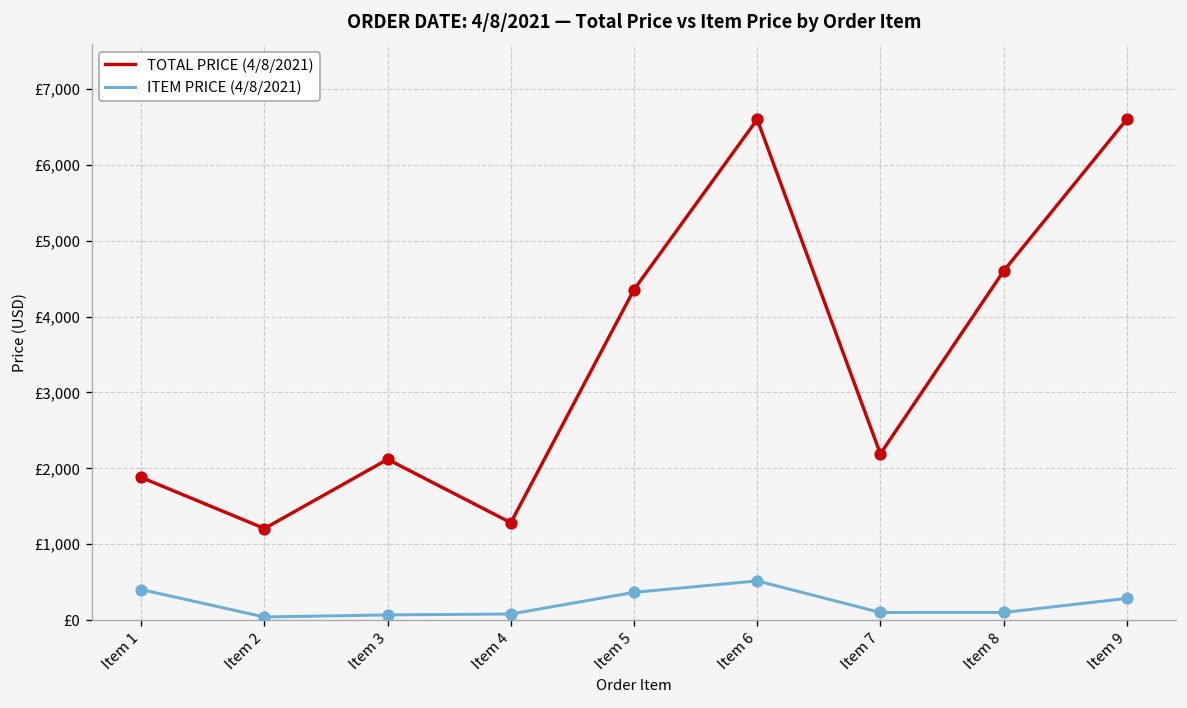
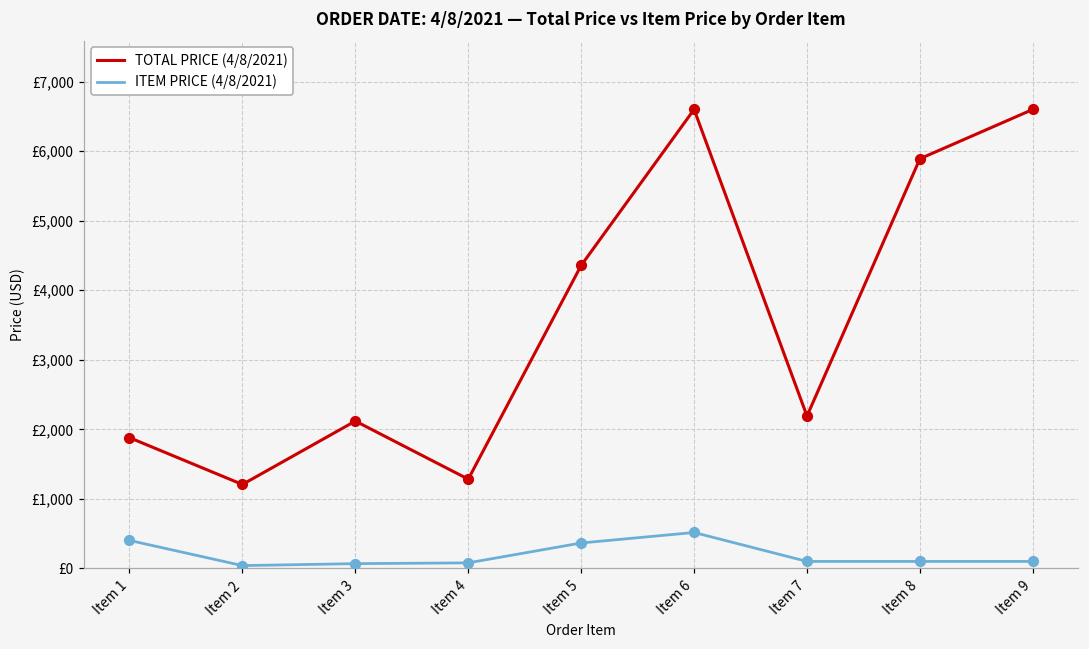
  {
    "TOTAL PRICE (4/8/2021)": {
      "Item 1": "£1,900",
      "Item 2": "£1,200",
      "Item 3": "£2,100",
      "Item 4": "£1,300",
      "Item 5": "£4,400",
      "Item 6": "£6,600",
      "Item 7": "£2,200",
-     "Item 8": "£4,600",
+     "Item 8": "£5,900",
      "Item 9": "£6,600"
    },
    "ITEM PRICE (4/8/2021)": {
      "Item 1": "£400",
      "Item 2": "£0",
      "Item 3": "£100",
      "Item 4": "£100",
      "Item 5": "£400",
      "Item 6": "£500",
      "Item 7": "£100",
      "Item 8": "£100",
-     "Item 9": "£300"
+     "Item 9": "£100"
    }
  }
